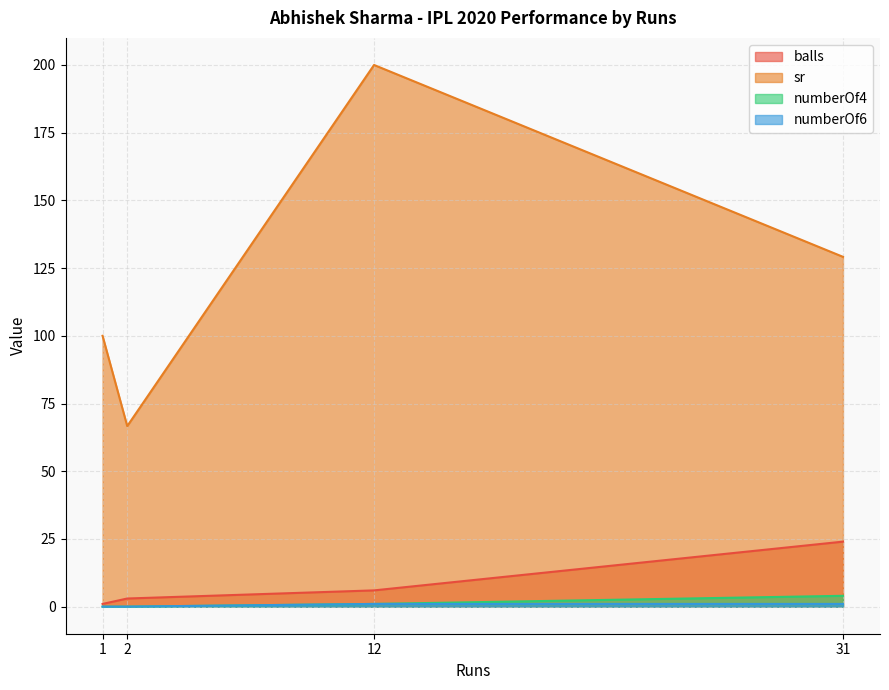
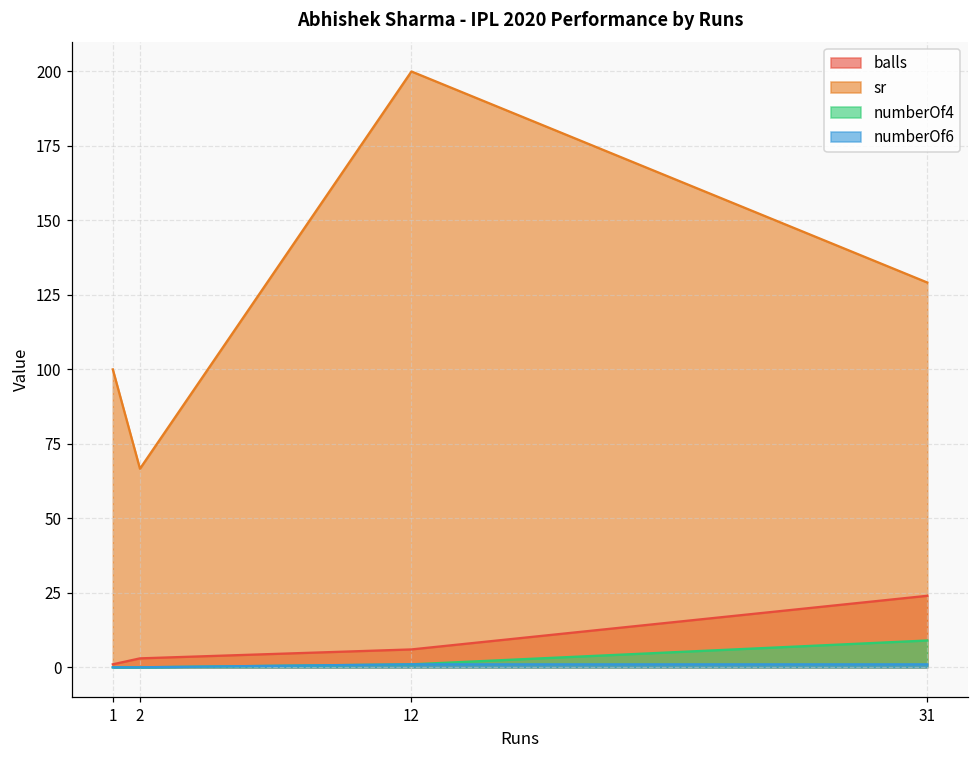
  {
    "numberOf4": {
-     "31": 4
+     "31": 9
    },
    "numberOf6": {
      "31": 1
    }
  }
